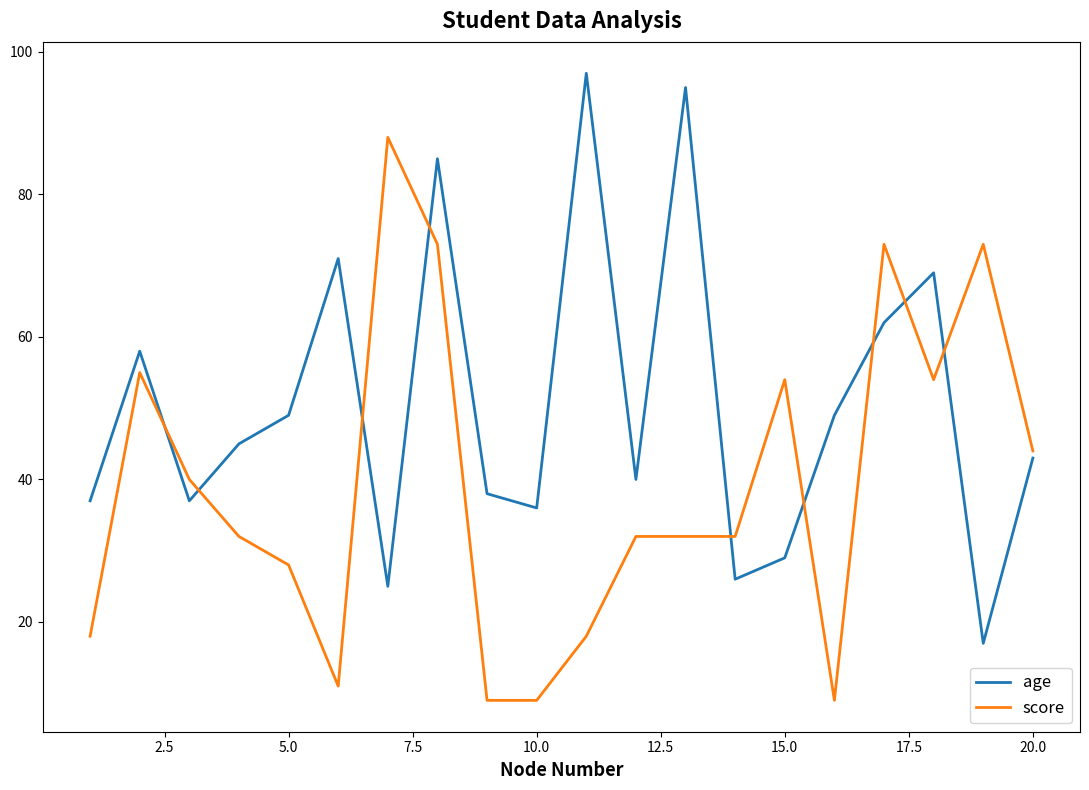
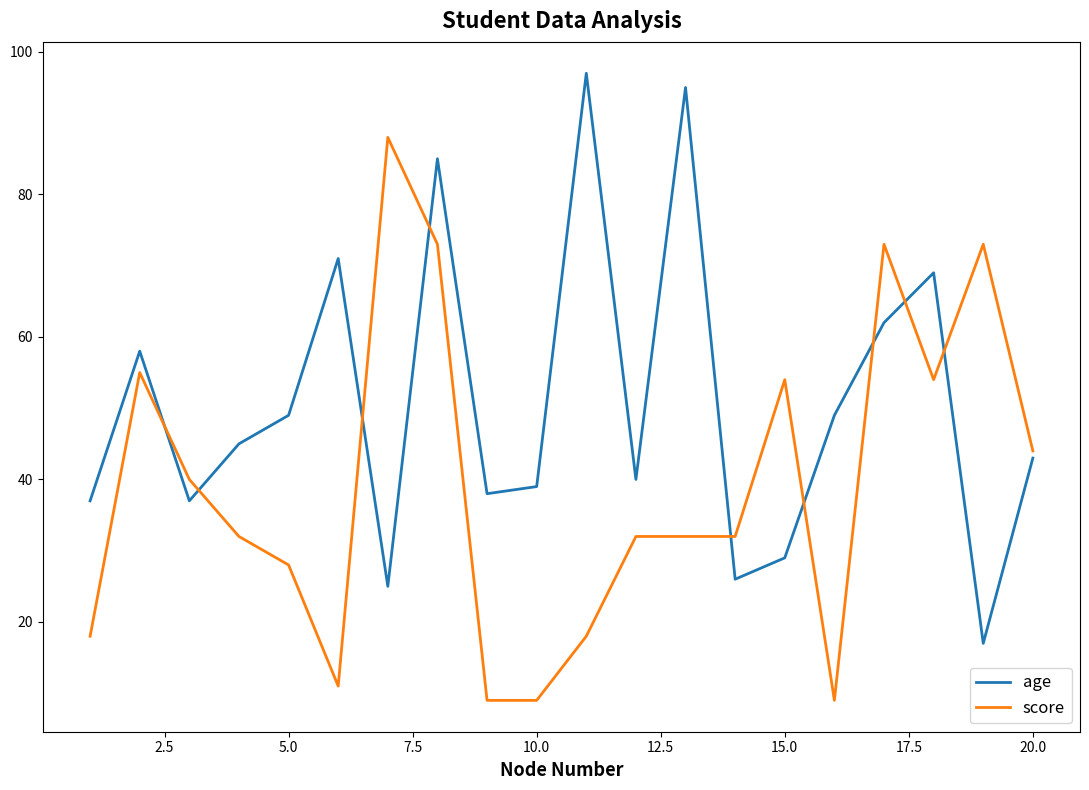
  {
    "age": {
      "5.0": 49,
-     "10.0": 36,
+     "10.0": 39,
      "15.0": 29,
      "20.0": 43
    },
    "score": {
      "5.0": 28,
      "10.0": 9,
      "15.0": 54,
      "20.0": 44
    }
  }
